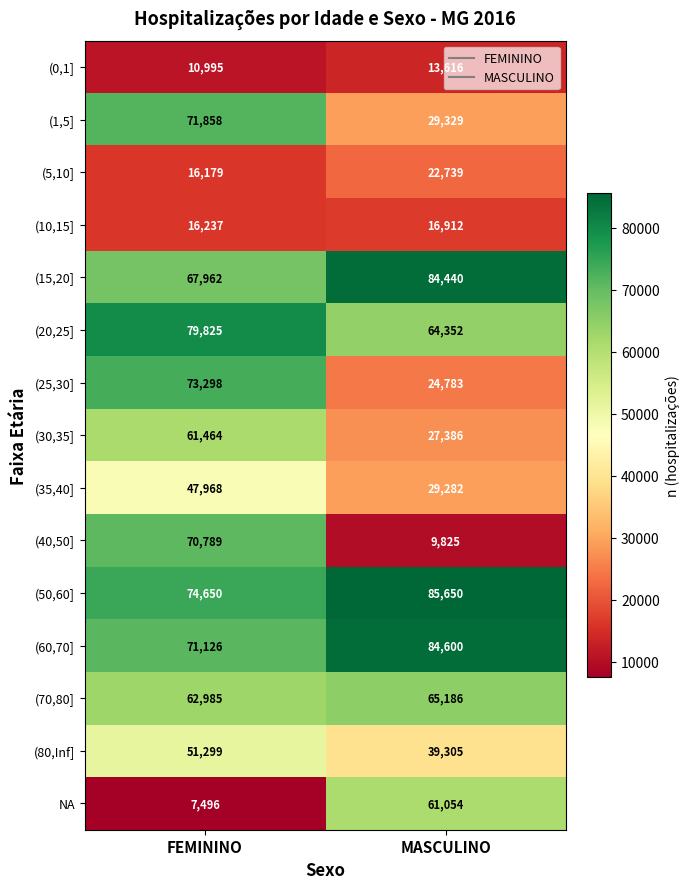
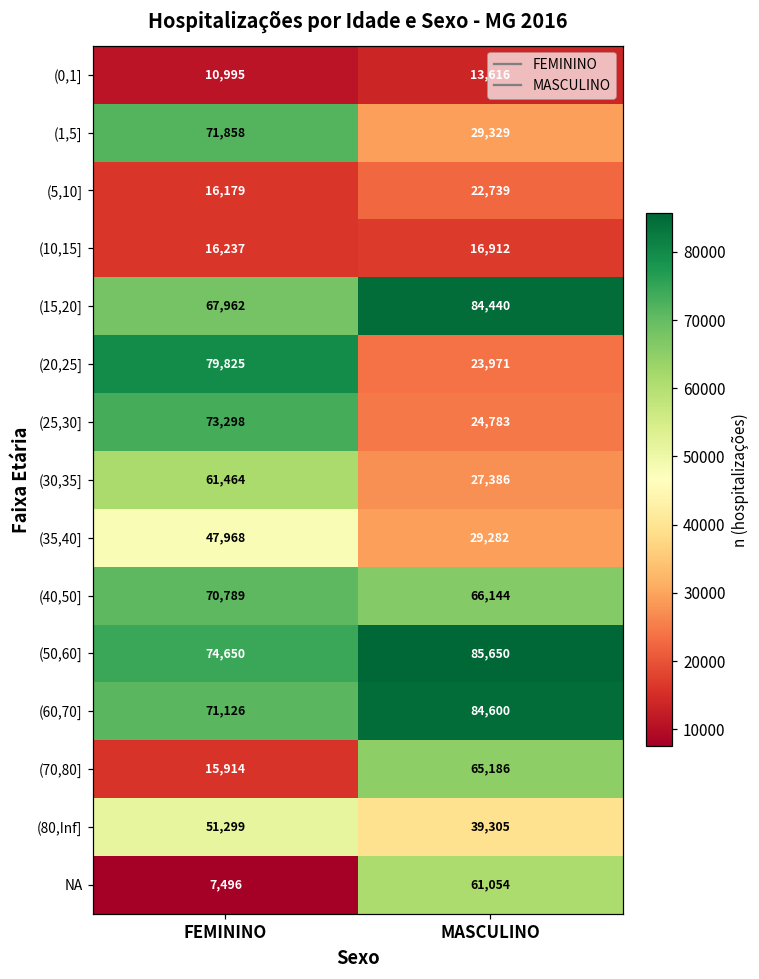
  {
    "(0,1]": {
      "FEMININO": "10,995"
    },
    "(1,5]": {
      "FEMININO": "71,858",
      "MASCULINO": "29,329"
    },
    "(5,10]": {
      "FEMININO": "16,179",
      "MASCULINO": "22,739"
    },
    "(10,15]": {
      "FEMININO": "16,237",
      "MASCULINO": "16,912"
    },
    "(15,20]": {
      "FEMININO": "67,962",
      "MASCULINO": "84,440"
    },
    "(20,25]": {
      "FEMININO": "79,825",
-     "MASCULINO": "64,352"
+     "MASCULINO": "23,971"
    },
    "(25,30]": {
      "FEMININO": "73,298",
      "MASCULINO": "24,783"
    },
    "(30,35]": {
      "FEMININO": "61,464",
      "MASCULINO": "27,386"
    },
    "(35,40]": {
      "FEMININO": "47,968",
      "MASCULINO": "29,282"
    },
    "(40,50]": {
      "FEMININO": "70,789",
-     "MASCULINO": "9,825"
+     "MASCULINO": "66,144"
    },
    "(50,60]": {
      "FEMININO": "74,650",
      "MASCULINO": "85,650"
    },
    "(60,70]": {
      "FEMININO": "71,126",
      "MASCULINO": "84,600"
    },
    "(70,80]": {
-     "FEMININO": "62,985",
+     "FEMININO": "15,914",
      "MASCULINO": "65,186"
    },
    "(80,Inf]": {
      "FEMININO": "51,299",
      "MASCULINO": "39,305"
    },
    "NA": {
      "FEMININO": "7,496",
      "MASCULINO": "61,054"
    }
  }
